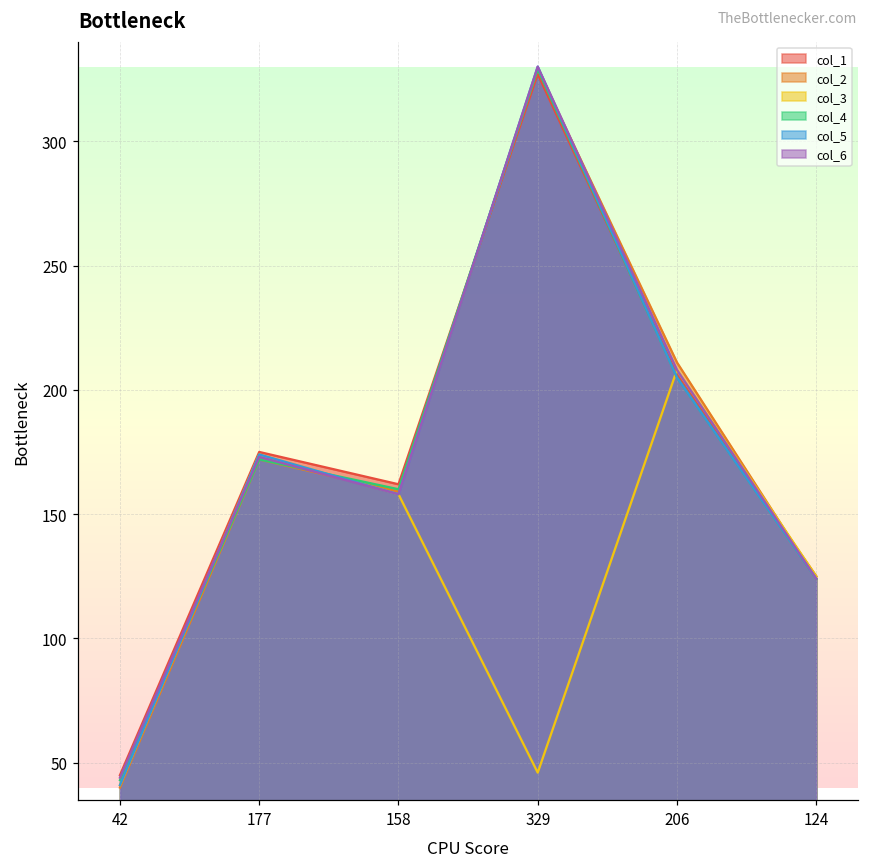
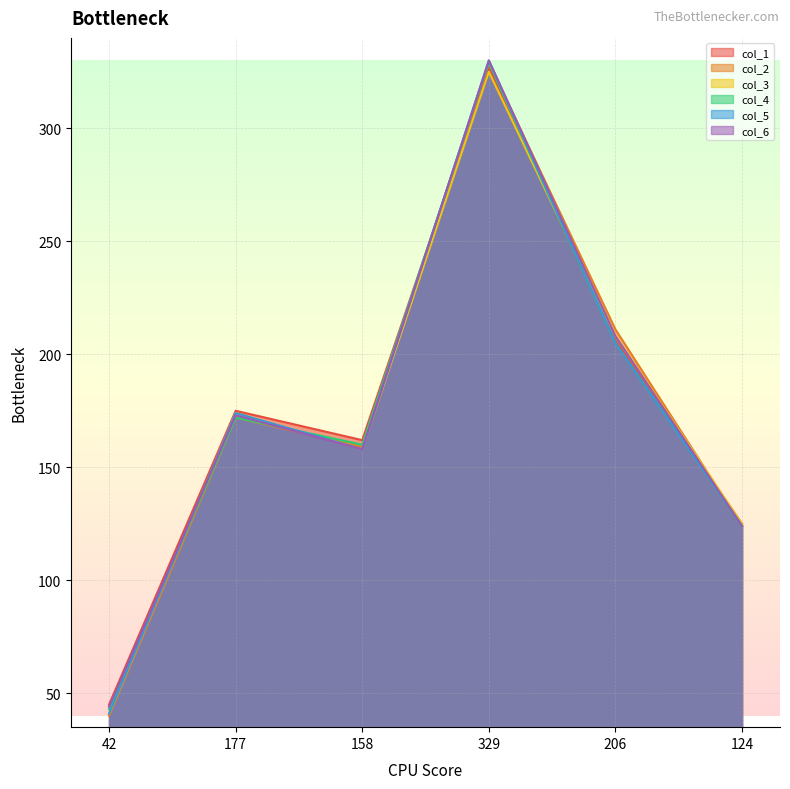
  {
    "col_3": {
-     "329": 46
+     "329": 325
    }
  }
